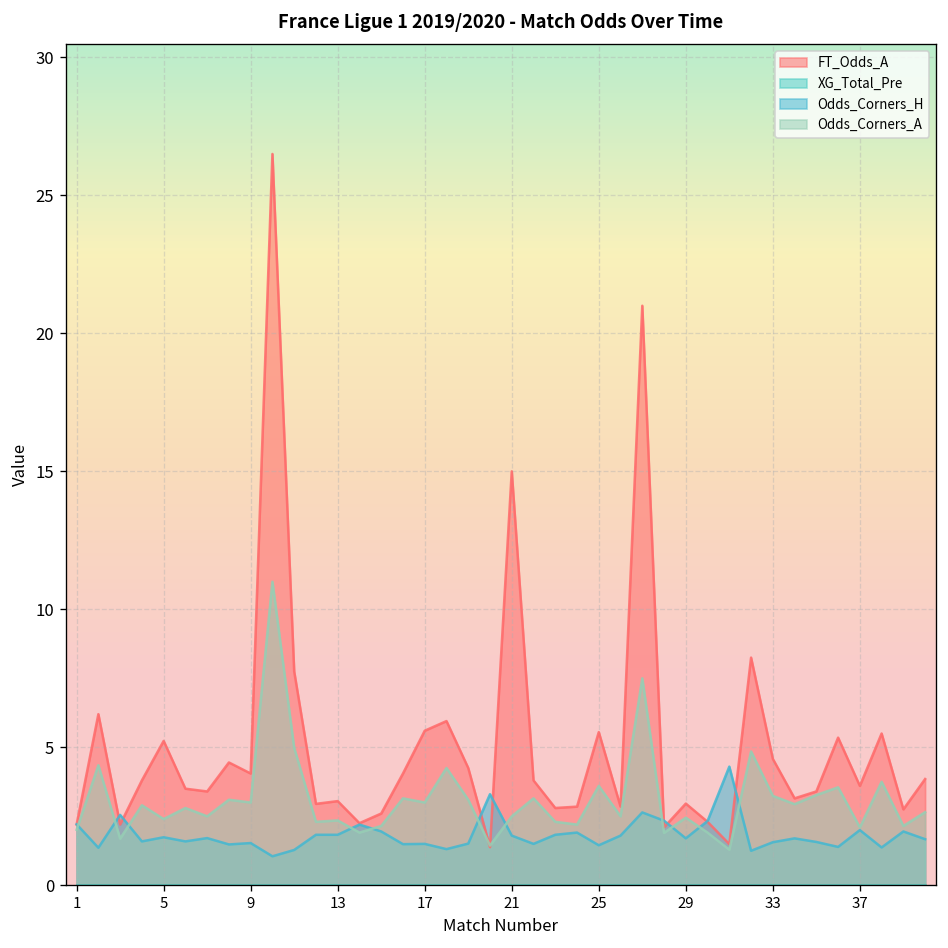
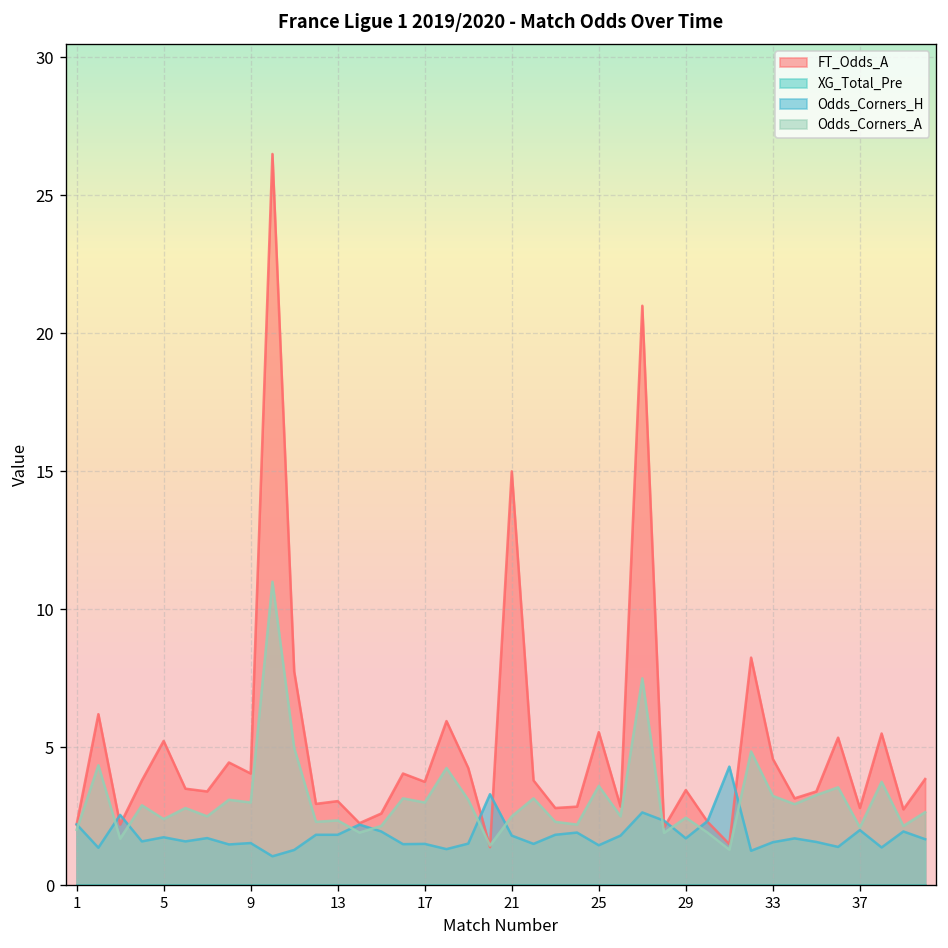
  {
    "FT_Odds_A": {
      "5": 5.2,
      "9": 4.1,
      "13": 3.1,
-     "17": 5.6,
+     "17": 3.8,
      "21": 15.0,
      "25": 5.6,
-     "29": 3.0,
+     "29": 3.5,
      "33": 4.6,
-     "37": 3.6
+     "37": 2.8
    }
  }
